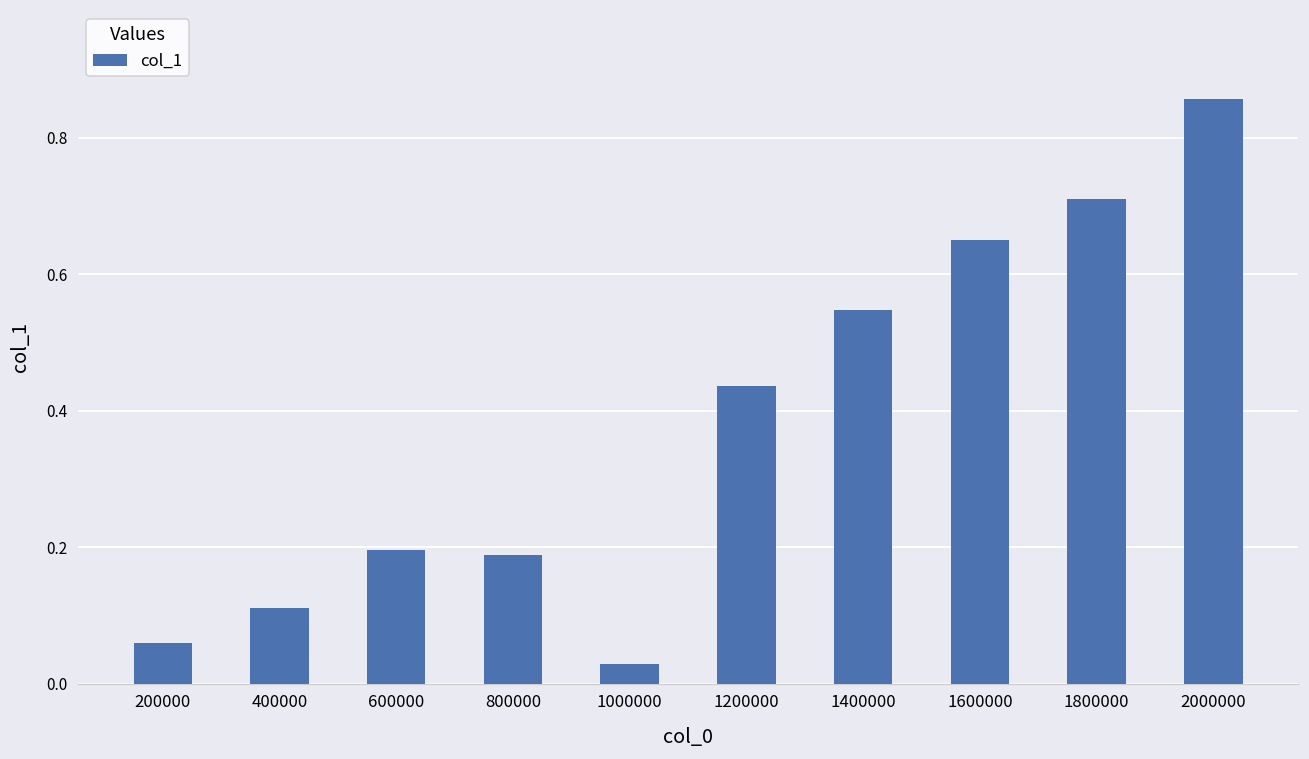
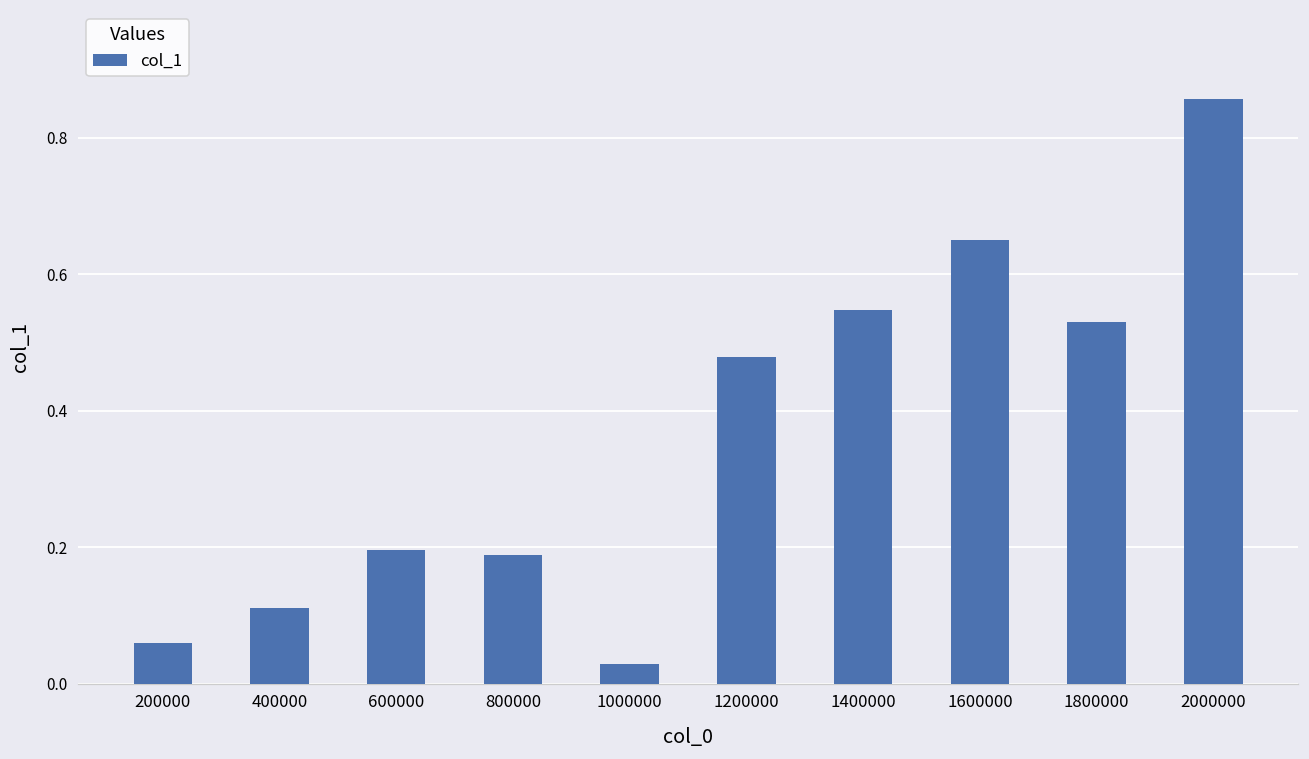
  {
    "200000": 0.06,
    "400000": 0.11,
    "600000": 0.20,
    "800000": 0.19,
    "1000000": 0.03,
-   "1200000": 0.44,
+   "1200000": 0.48,
    "1400000": 0.55,
    "1600000": 0.65,
-   "1800000": 0.71,
+   "1800000": 0.53,
    "2000000": 0.86
  }
